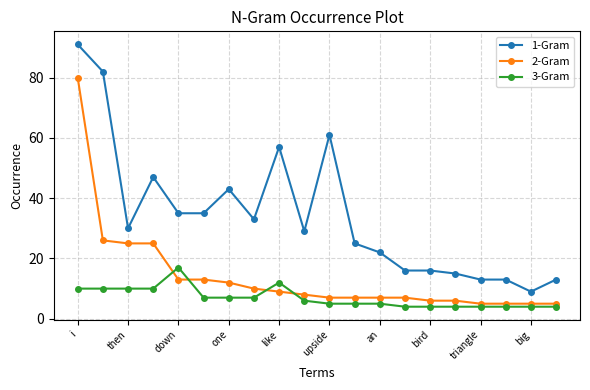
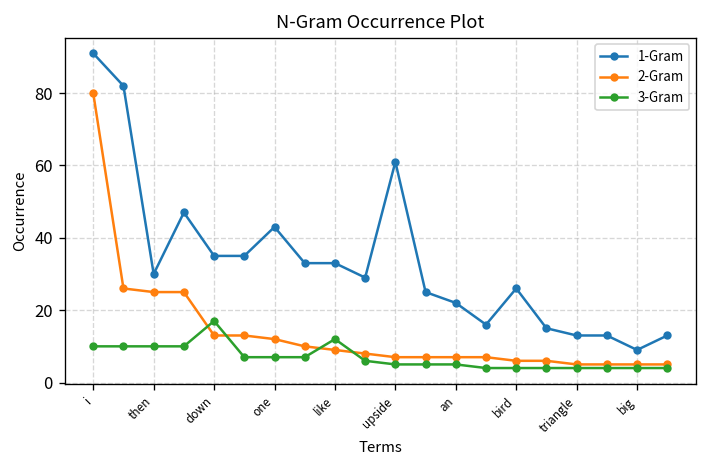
  {
    "1-Gram": {
      "i": 91,
      "then": 30,
      "down": 35,
      "one": 43,
-     "like": 57,
+     "like": 33,
      "upside": 61,
      "an": 22,
-     "bird": 16,
+     "bird": 26,
      "triangle": 13,
      "big": 9
    },
    "2-Gram": {
      "i": 80,
      "then": 25,
      "down": 13,
      "one": 12,
      "like": 9,
      "upside": 7,
      "an": 7,
      "bird": 6,
      "triangle": 5,
      "big": 5
    },
    "3-Gram": {
      "i": 10,
      "then": 10,
      "down": 17,
      "one": 7,
      "like": 12,
      "upside": 5,
      "an": 5,
      "bird": 4,
      "triangle": 4,
      "big": 4
    }
  }
